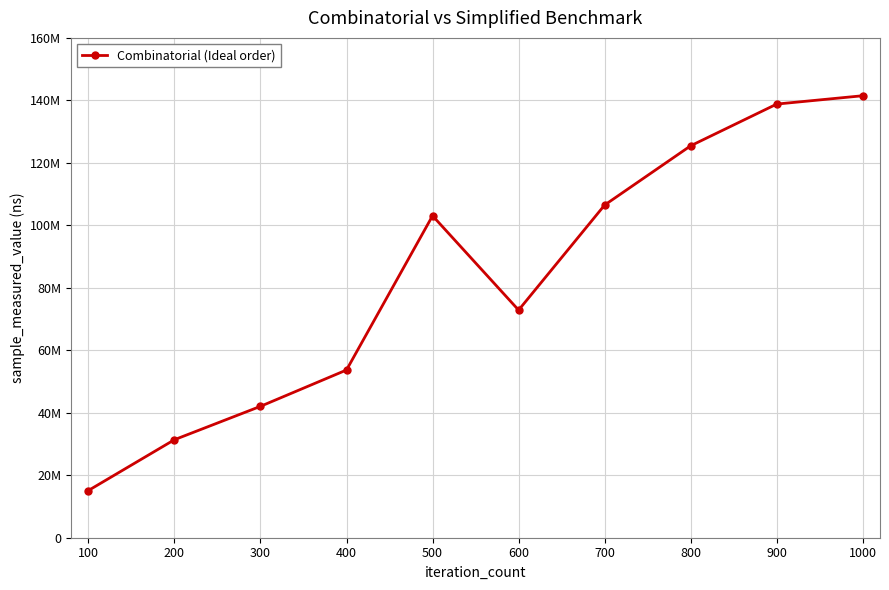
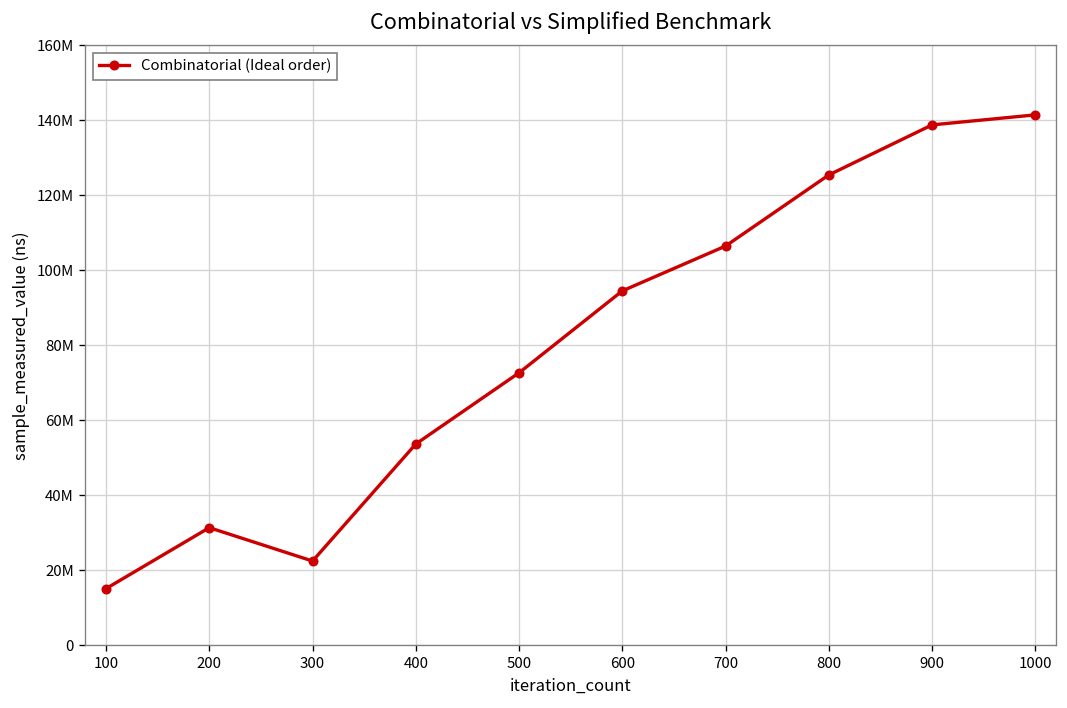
  {
    "100": 15000000,
    "200": 31000000,
-   "300": 42000000,
+   "300": 22000000,
    "400": 54000000,
-   "500": 103000000,
-   "600": 73000000,
+   "500": 73000000,
+   "600": 95000000,
    "700": 106000000,
    "800": 125000000,
    "900": 139000000,
    "1000": 141000000
  }
